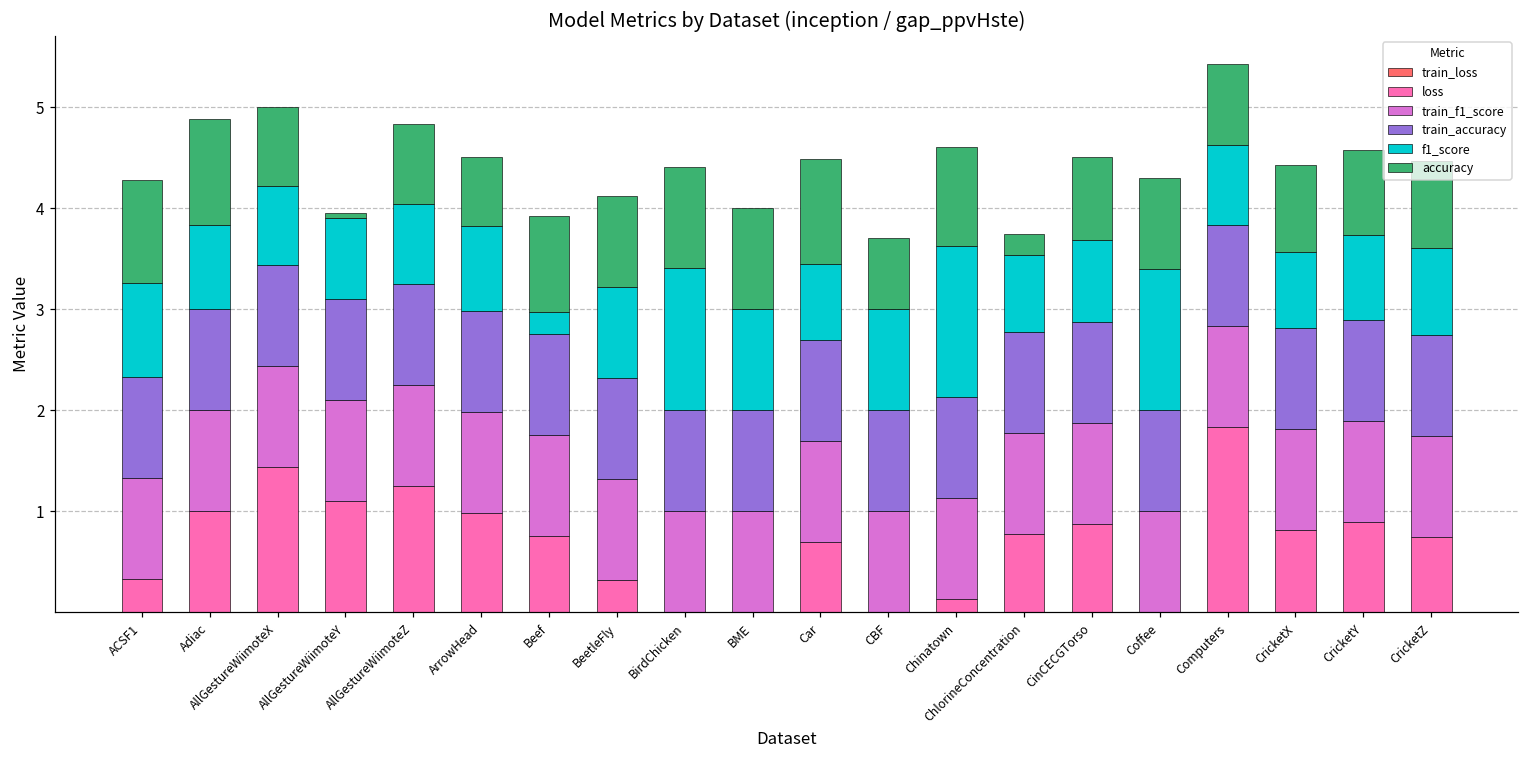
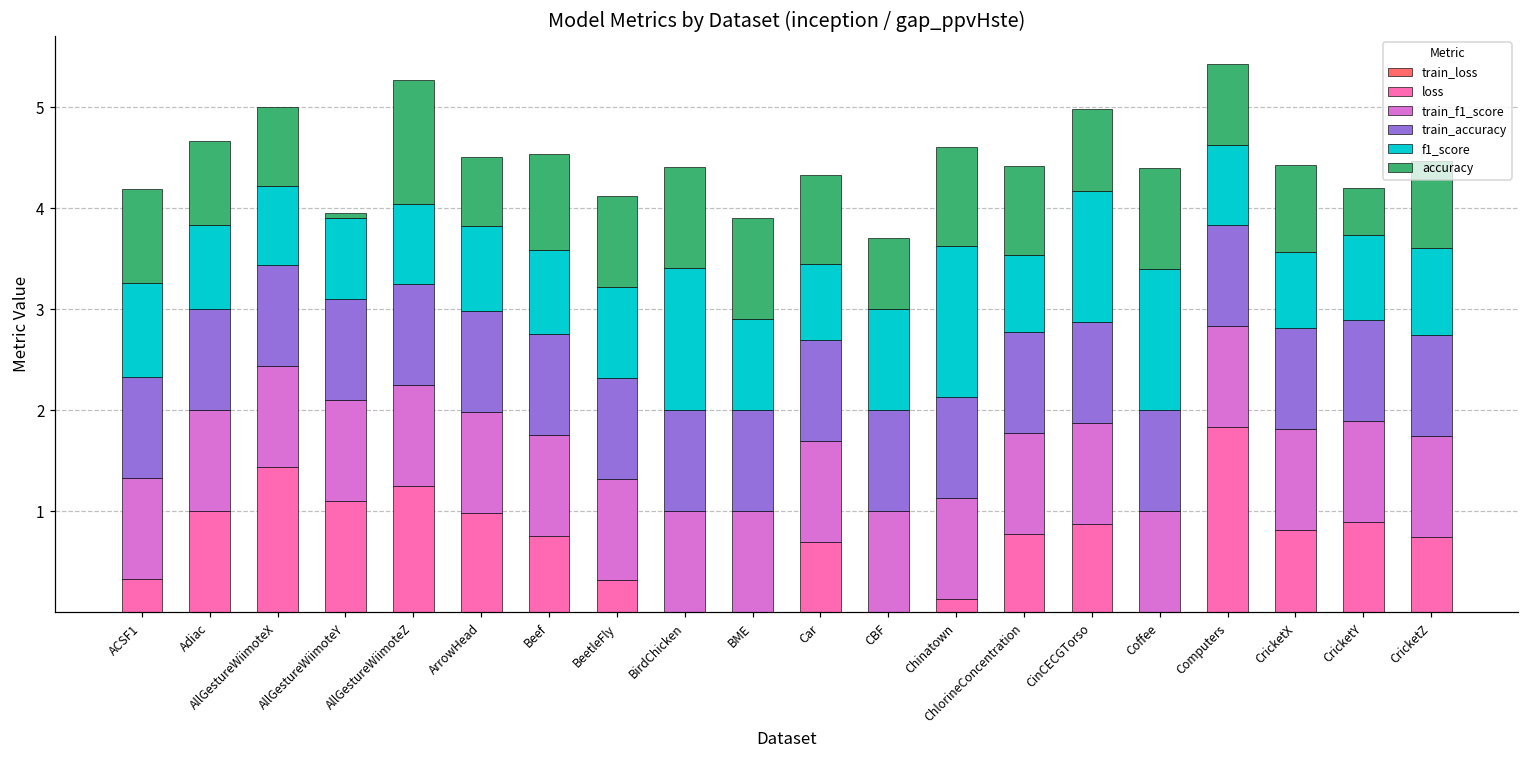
  {
    "train_loss": {
      "Adiac": 0.0,
      "AllGestureWiimoteX": 0.0,
      "AllGestureWiimoteY": 0.0,
      "AllGestureWiimoteZ": 0.0,
      "ArrowHead": 0.0,
      "BeetleFly": 0.0,
      "BirdChicken": 0.0,
      "CBF": 0.0,
      "Coffee": 0.0,
      "CricketX": 0.0,
      "CricketY": 0.0,
      "CricketZ": 0.0
    },
    "train_accuracy": {
      "ACSF1": 1.0,
      "Adiac": 1.0,
      "AllGestureWiimoteX": 1.0,
      "AllGestureWiimoteY": 1.0,
      "AllGestureWiimoteZ": 1.0,
      "ArrowHead": 1.0,
      "Beef": 1.0,
      "BeetleFly": 1.0,
      "BirdChicken": 1.0,
      "BME": 1.0,
      "Car": 1.0,
      "CBF": 1.0,
      "Chinatown": 1.0,
      "ChlorineConcentration": 1.0,
      "CinCECGTorso": 1.0,
      "Coffee": 1.0,
      "Computers": 1.0,
      "CricketX": 1.0,
      "CricketY": 1.0,
      "CricketZ": 1.0
    },
    "f1_score": {
      "ACSF1": 0.9,
      "Adiac": 0.8,
      "AllGestureWiimoteX": 0.8,
      "AllGestureWiimoteY": 0.8,
      "AllGestureWiimoteZ": 0.8,
      "ArrowHead": 0.8,
-     "Beef": 0.2,
+     "Beef": 0.8,
      "BeetleFly": 0.9,
      "BirdChicken": 1.4,
-     "BME": 1.0,
+     "BME": 0.9,
      "Car": 0.8,
      "CBF": 1.0,
      "Chinatown": 1.5,
      "ChlorineConcentration": 0.8,
-     "CinCECGTorso": 0.8,
+     "CinCECGTorso": 1.3,
      "Coffee": 1.4,
      "Computers": 0.8,
      "CricketX": 0.7,
      "CricketY": 0.8,
      "CricketZ": 0.9
    },
    "accuracy": {
-     "ACSF1": 1.0,
-     "Adiac": 1.1,
+     "ACSF1": 0.9,
+     "Adiac": 0.8,
      "AllGestureWiimoteX": 0.8,
      "AllGestureWiimoteY": 0.0,
-     "AllGestureWiimoteZ": 0.8,
+     "AllGestureWiimoteZ": 1.2,
      "ArrowHead": 0.7,
      "Beef": 0.9,
      "BeetleFly": 0.9,
      "BirdChicken": 1.0,
      "BME": 1.0,
-     "Car": 1.0,
+     "Car": 0.9,
      "CBF": 0.7,
      "Chinatown": 1.0,
-     "ChlorineConcentration": 0.2,
+     "ChlorineConcentration": 0.9,
      "CinCECGTorso": 0.8,
-     "Coffee": 0.9,
+     "Coffee": 1.0,
      "Computers": 0.8,
      "CricketX": 0.9,
-     "CricketY": 0.8
+     "CricketY": 0.5
    }
  }
